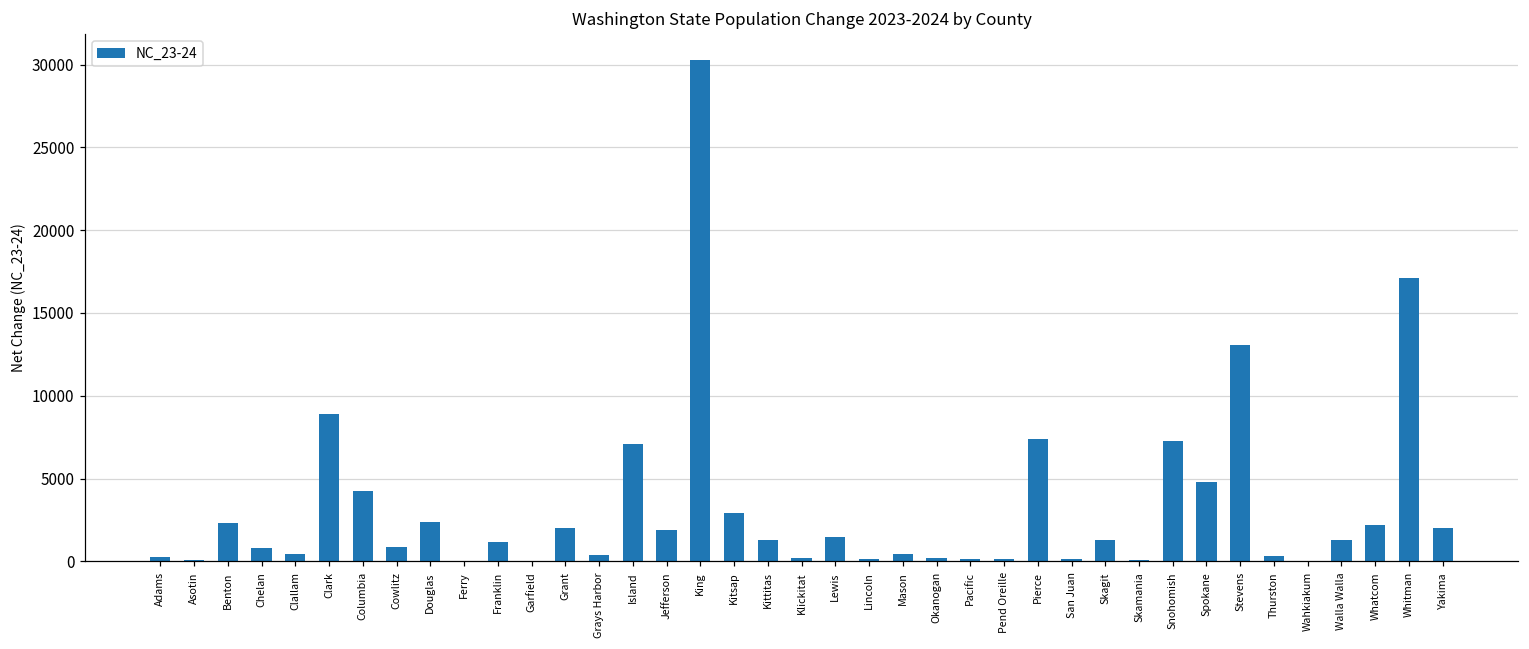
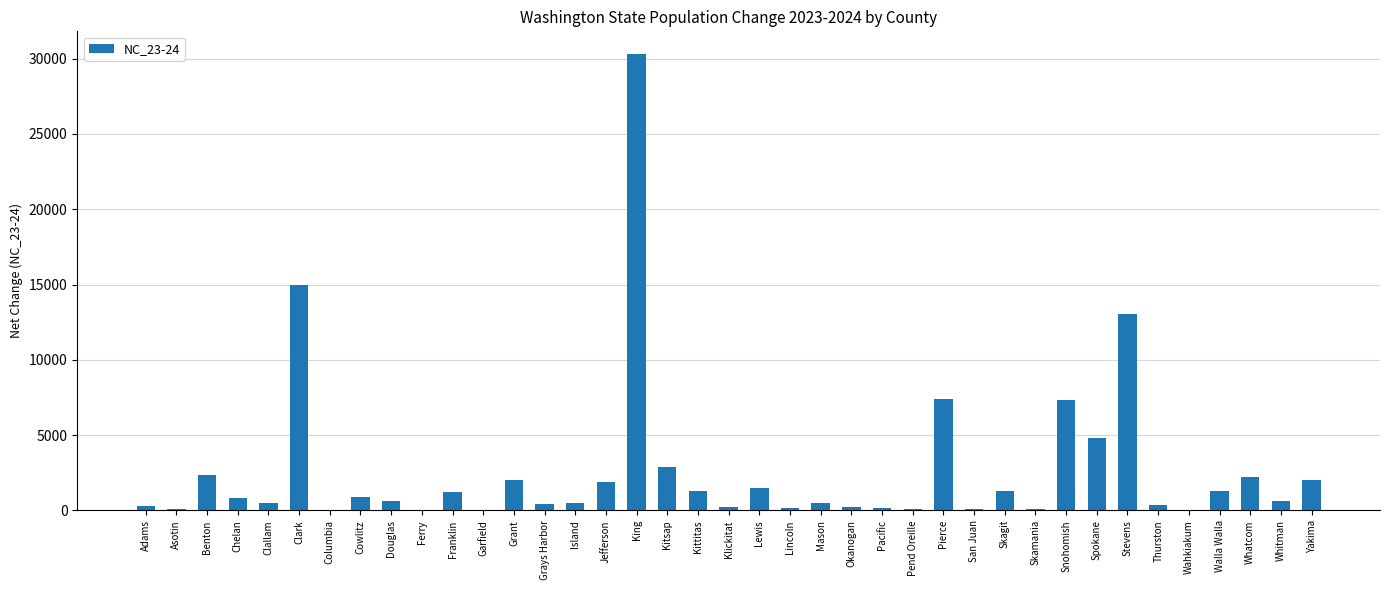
  {
    "Adams": 300,
    "Benton": 2400,
    "Chelan": 800,
    "Clallam": 500,
-   "Clark": 8900,
-   "Columbia": 4200,
+   "Clark": 14900,
+   "Columbia": 0,
    "Cowlitz": 900,
-   "Douglas": 2400,
+   "Douglas": 700,
    "Franklin": 1200,
    "Grant": 2000,
    "Grays Harbor": 400,
-   "Island": 7100,
+   "Island": 500,
    "Jefferson": 1900,
    "King": 30300,
    "Kitsap": 2900,
    "Kittitas": 1300,
    "Klickitat": 200,
    "Lewis": 1500,
    "Lincoln": 200,
    "Mason": 500,
    "Okanogan": 200,
    "Pacific": 200,
    "Pierce": 7400,
    "Skagit": 1300,
    "Snohomish": 7300,
    "Spokane": 4800,
    "Stevens": 13100,
    "Thurston": 300,
    "Wahkiakum": 0,
    "Walla Walla": 1300,
    "Whatcom": 2200,
-   "Whitman": 17100,
+   "Whitman": 700,
    "Yakima": 2000
  }
